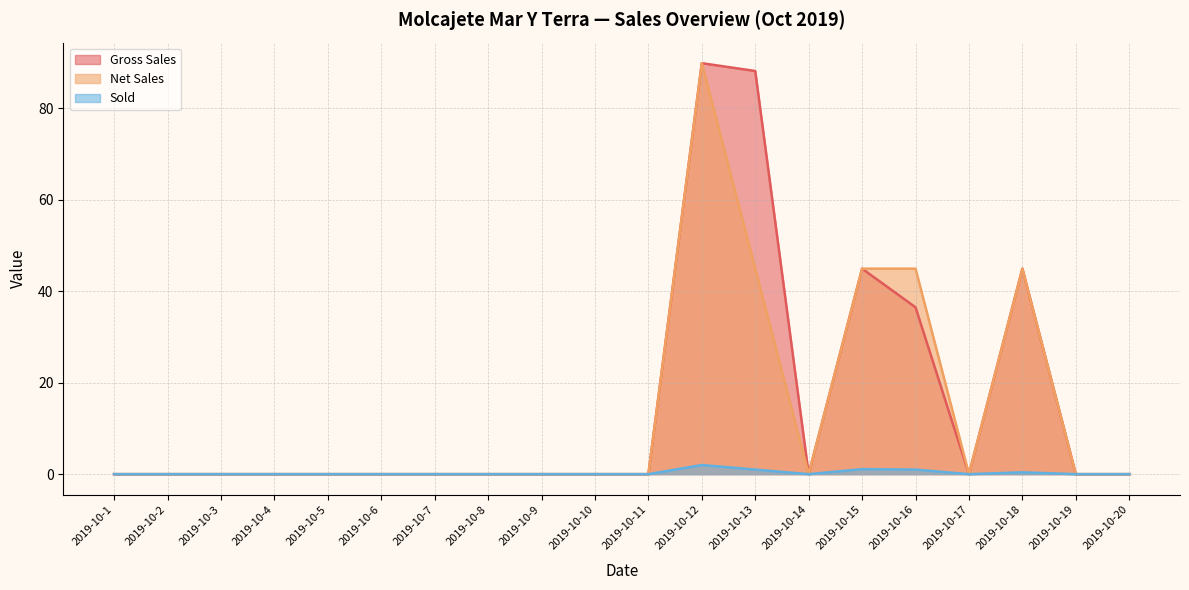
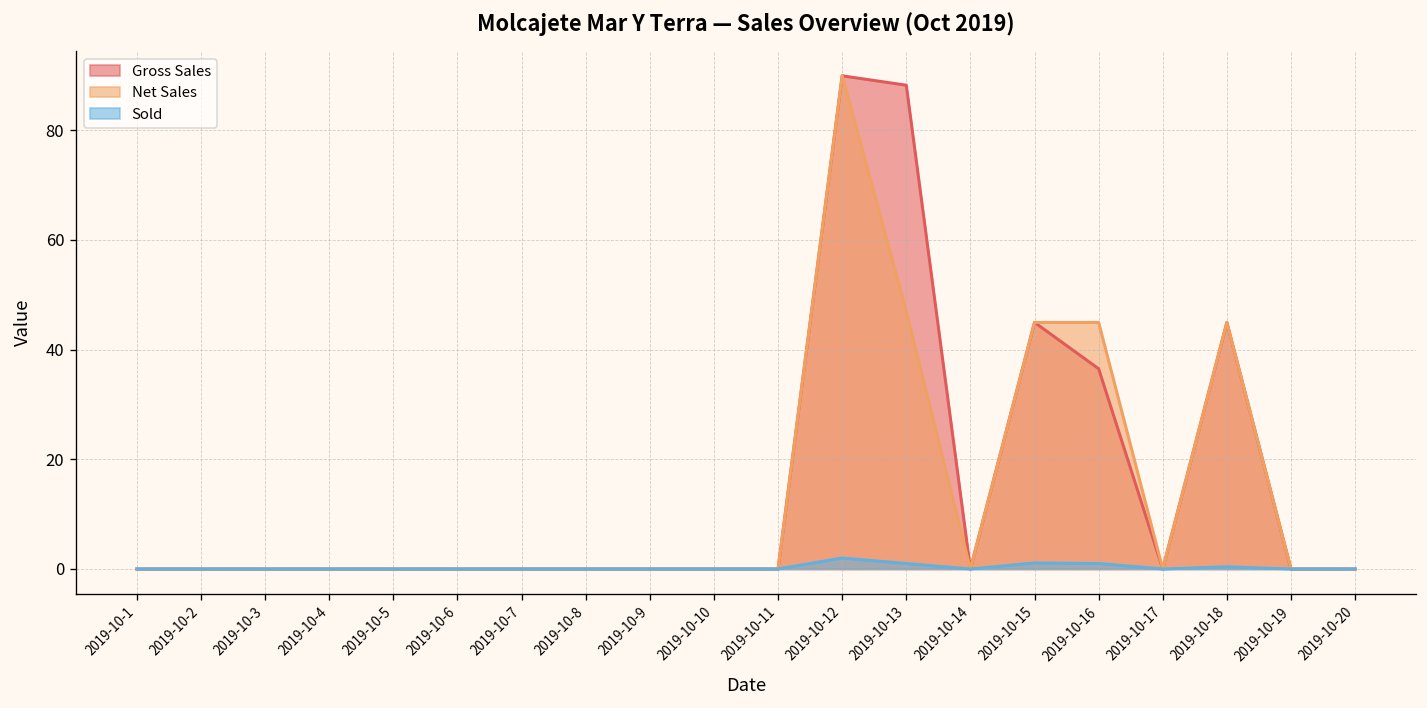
  {
    "Gross Sales": {
      "2019-10-13": 88,
      "2019-10-16": 37
    },
    "Net Sales": {
-     "2019-10-13": 45,
+     "2019-10-13": 47,
      "2019-10-16": 45
    },
    "Sold": {
      "2019-10-12": 2,
      "2019-10-13": 1,
      "2019-10-15": 1,
      "2019-10-16": 1,
      "2019-10-18": 0
    }
  }
